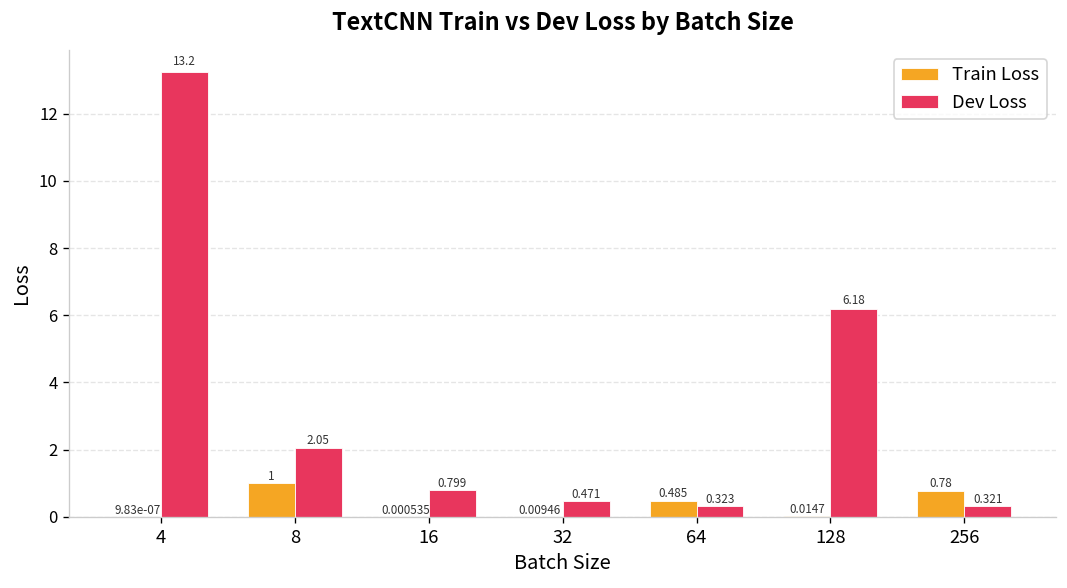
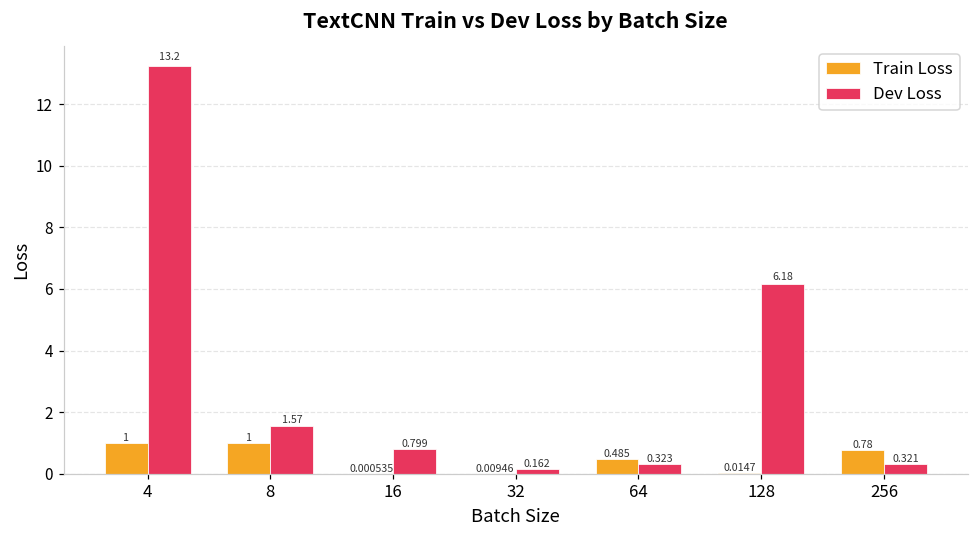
  {
    "Train Loss": {
-     "4": "9.83e-07",
+     "4": "1",
      "8": "1",
      "16": "0.000535",
      "32": "0.00946",
      "64": "0.485",
      "128": "0.0147",
      "256": "0.78"
    },
    "Dev Loss": {
      "4": "13.2",
-     "8": "2.05",
+     "8": "1.57",
      "16": "0.799",
-     "32": "0.471",
+     "32": "0.162",
      "64": "0.323",
      "128": "6.18",
      "256": "0.321"
    }
  }
